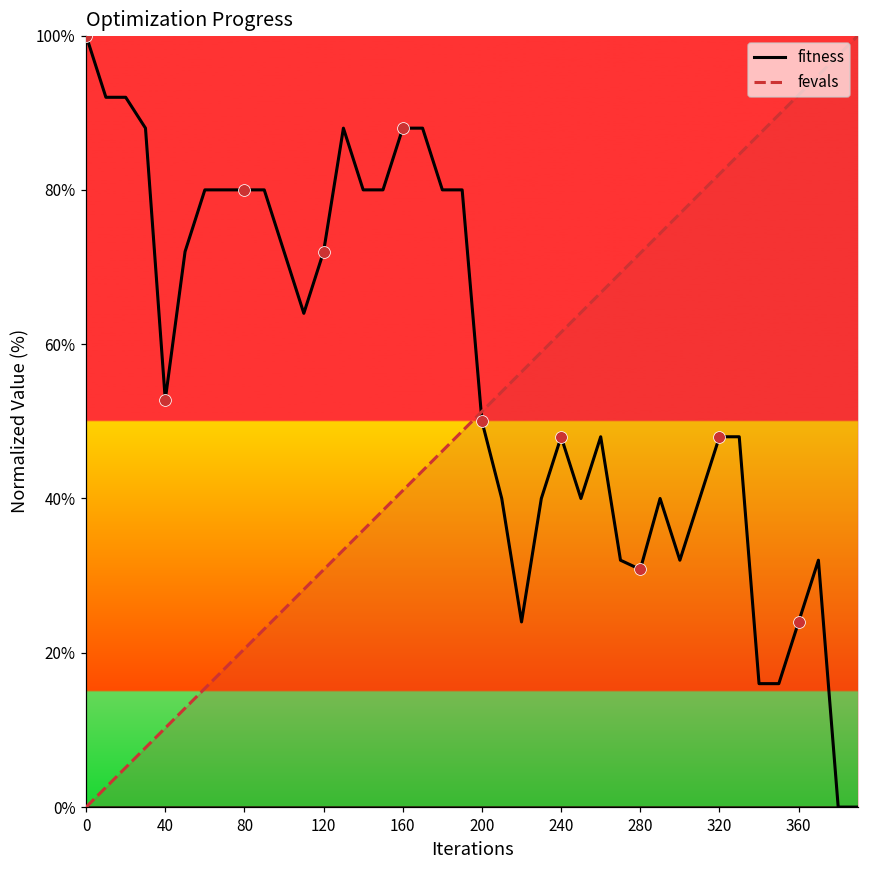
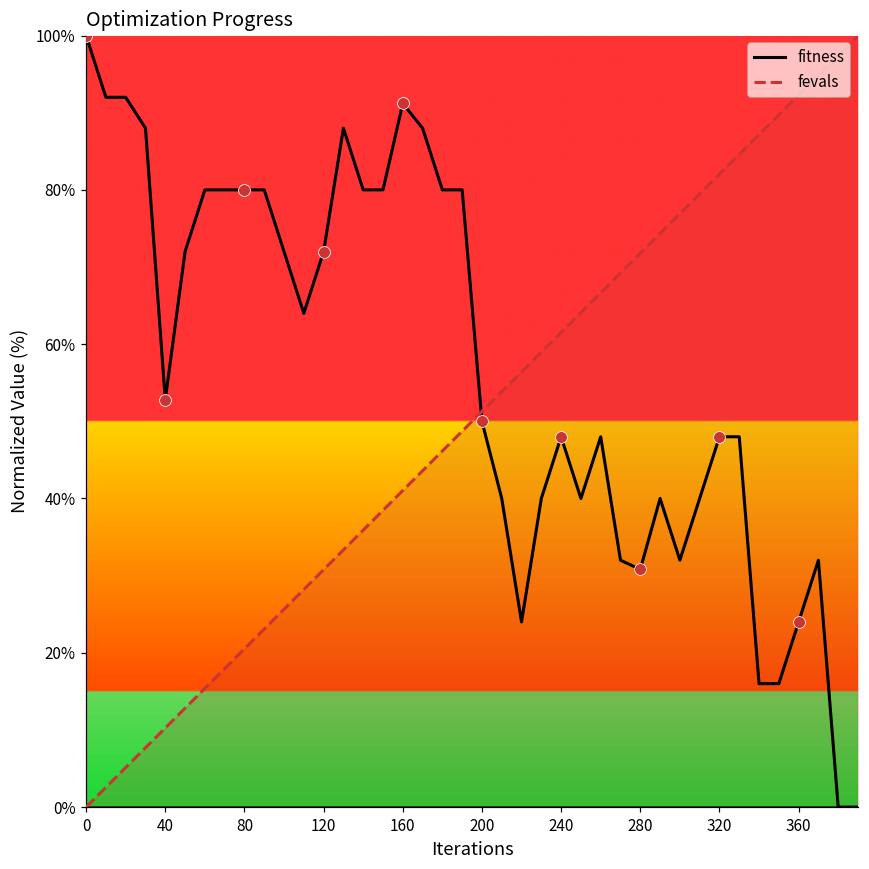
  {
    "fitness": {
-     "160": "88%"
+     "160": "91%"
    }
  }
